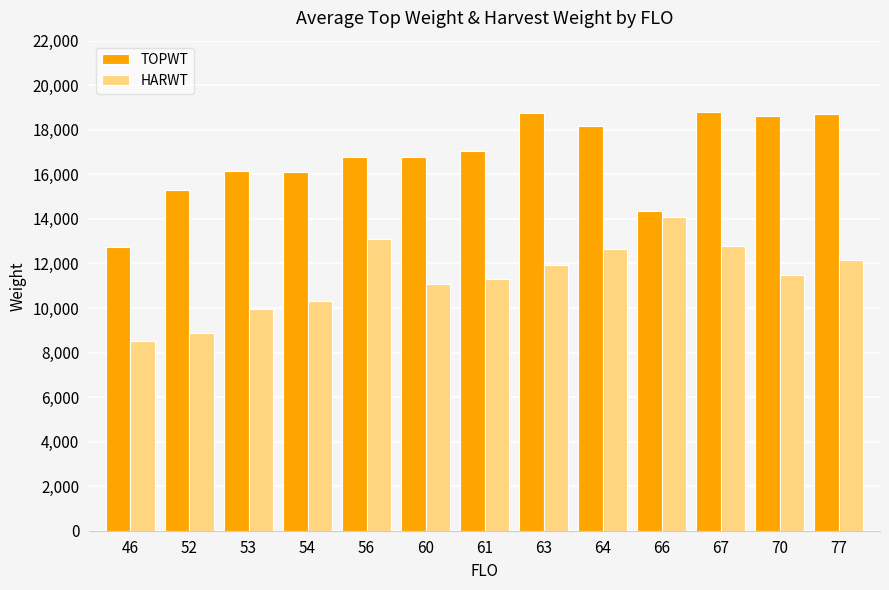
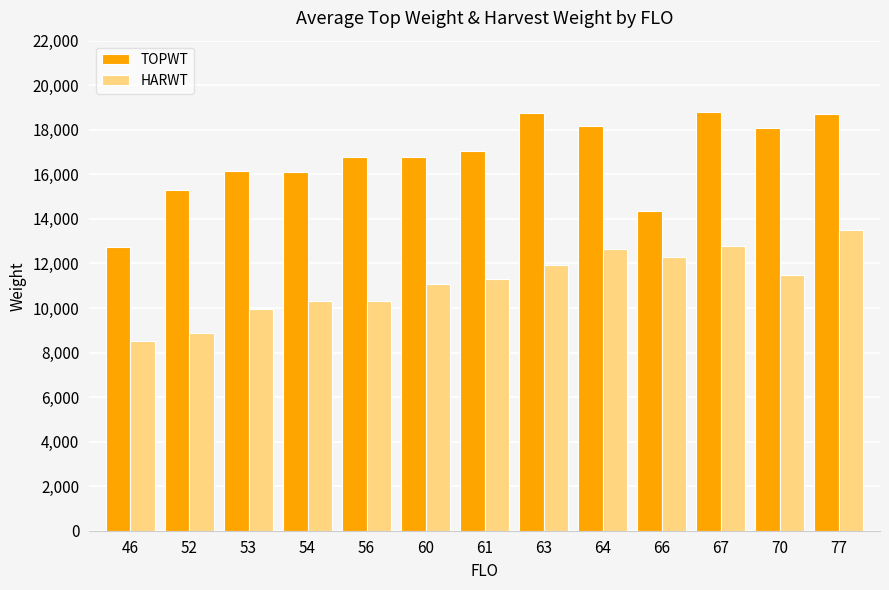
  {
    "TOPWT": {
      "46": "12,800",
      "52": "15,300",
      "53": "16,200",
      "54": "16,100",
      "56": "16,800",
      "60": "16,800",
      "61": "17,000",
      "63": "18,800",
      "64": "18,200",
      "66": "14,400",
      "67": "18,800",
-     "70": "18,600",
+     "70": "18,100",
      "77": "18,700"
    },
    "HARWT": {
      "46": "8,500",
      "52": "8,900",
      "53": "9,900",
      "54": "10,300",
-     "56": "13,100",
+     "56": "10,300",
      "60": "11,100",
      "61": "11,300",
      "63": "11,900",
      "64": "12,700",
-     "66": "14,100",
+     "66": "12,300",
      "67": "12,800",
      "70": "11,500",
-     "77": "12,200"
+     "77": "13,500"
    }
  }
